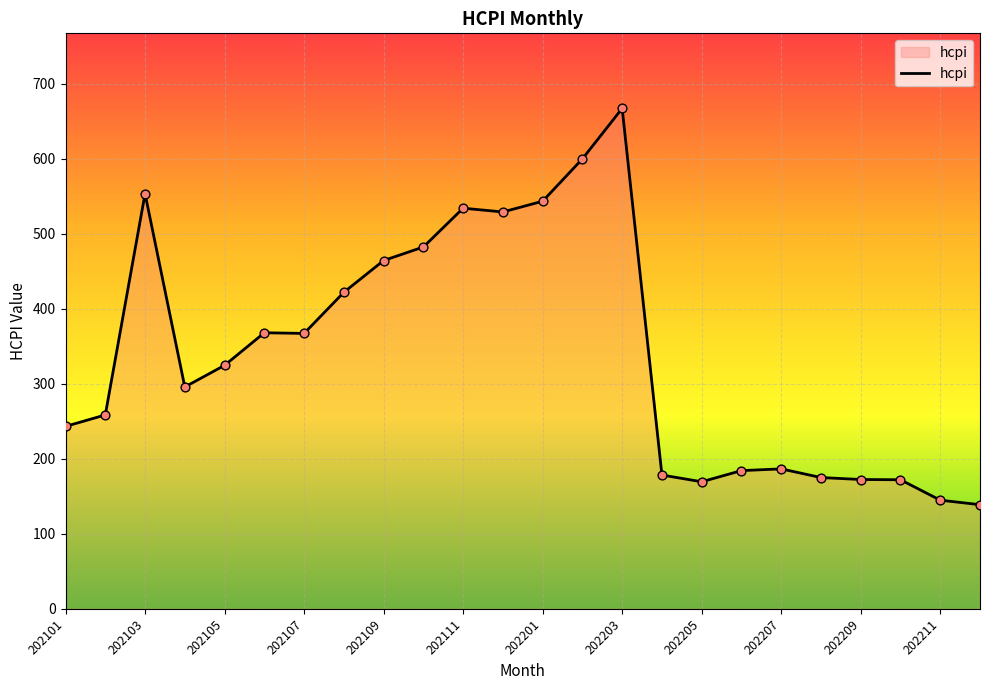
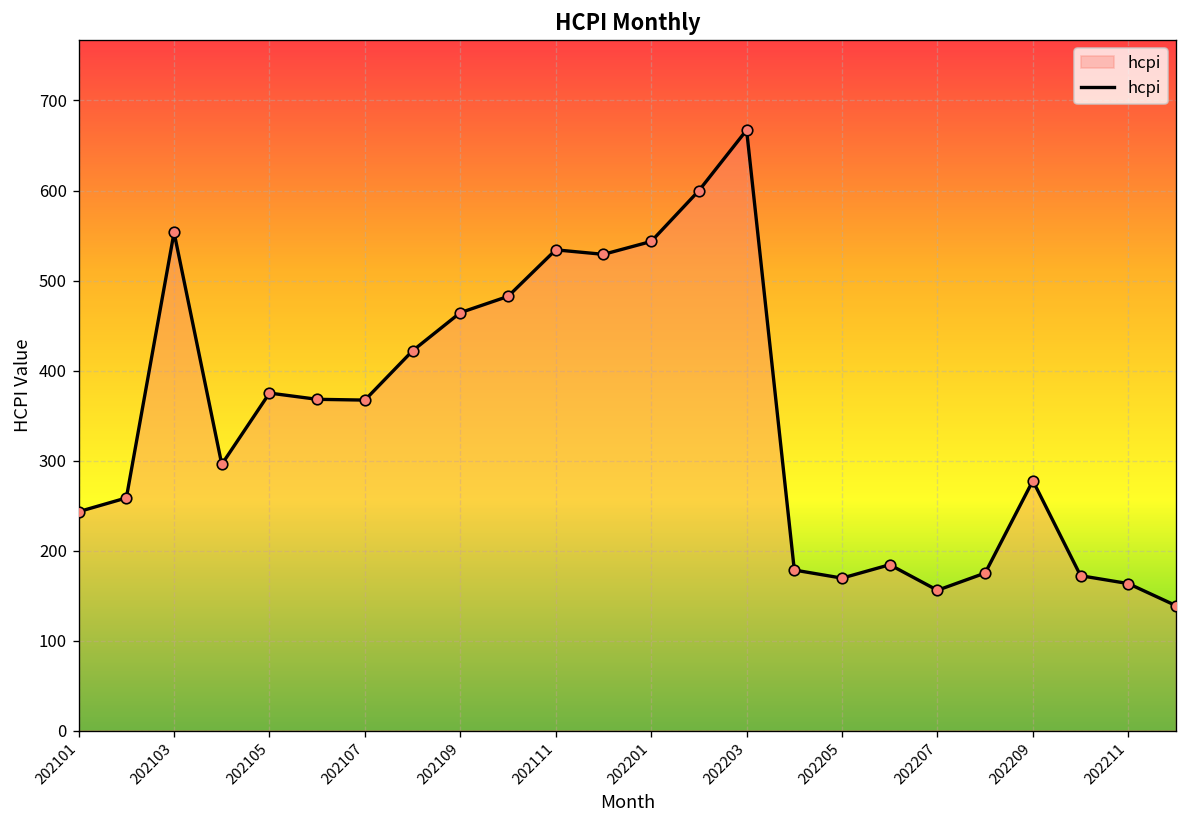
  {
    "202101": 240,
    "202103": 550,
-   "202105": 320,
+   "202105": 370,
    "202107": 370,
    "202109": 460,
    "202111": 530,
    "202201": 540,
    "202203": 670,
    "202205": 170,
-   "202207": 190,
-   "202209": 170,
-   "202211": 140
+   "202207": 160,
+   "202209": 280,
+   "202211": 160
  }
